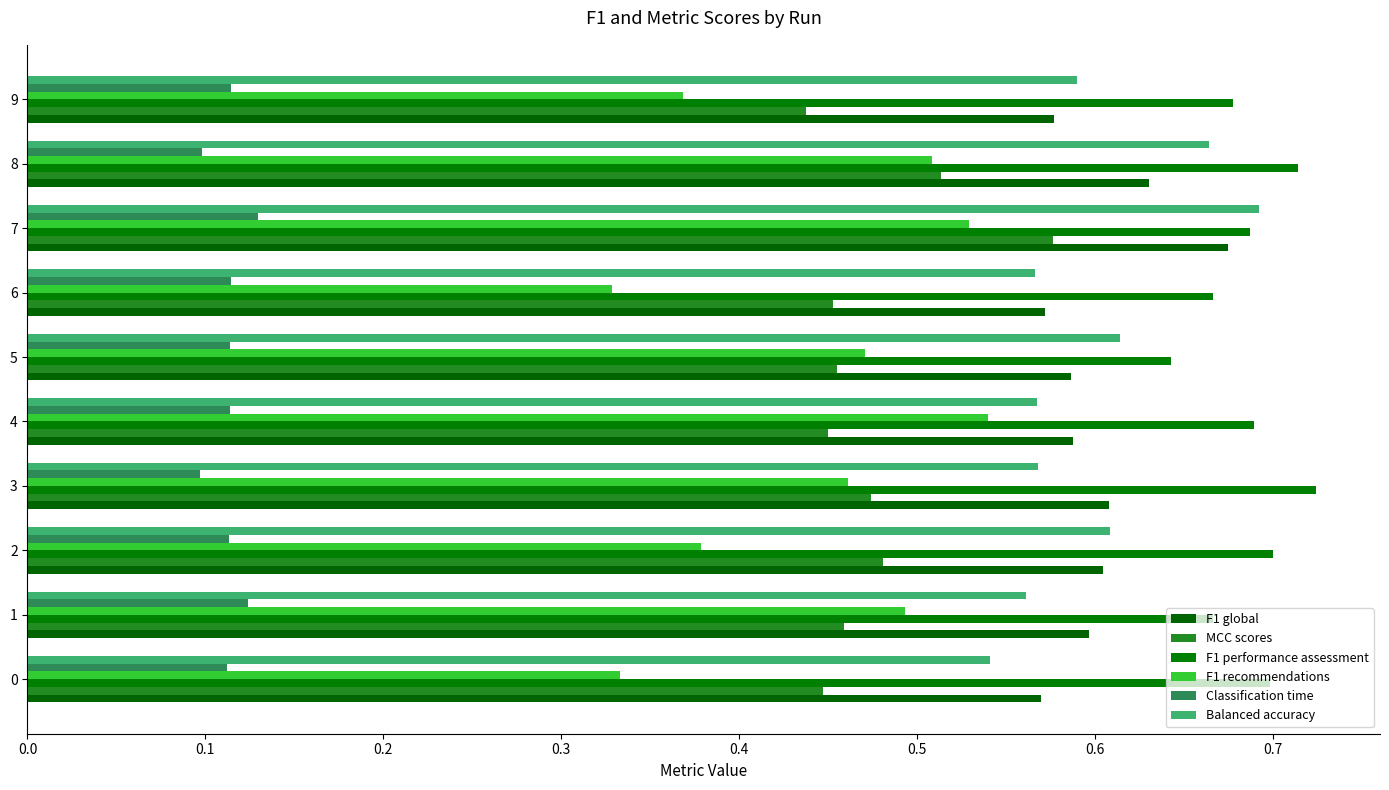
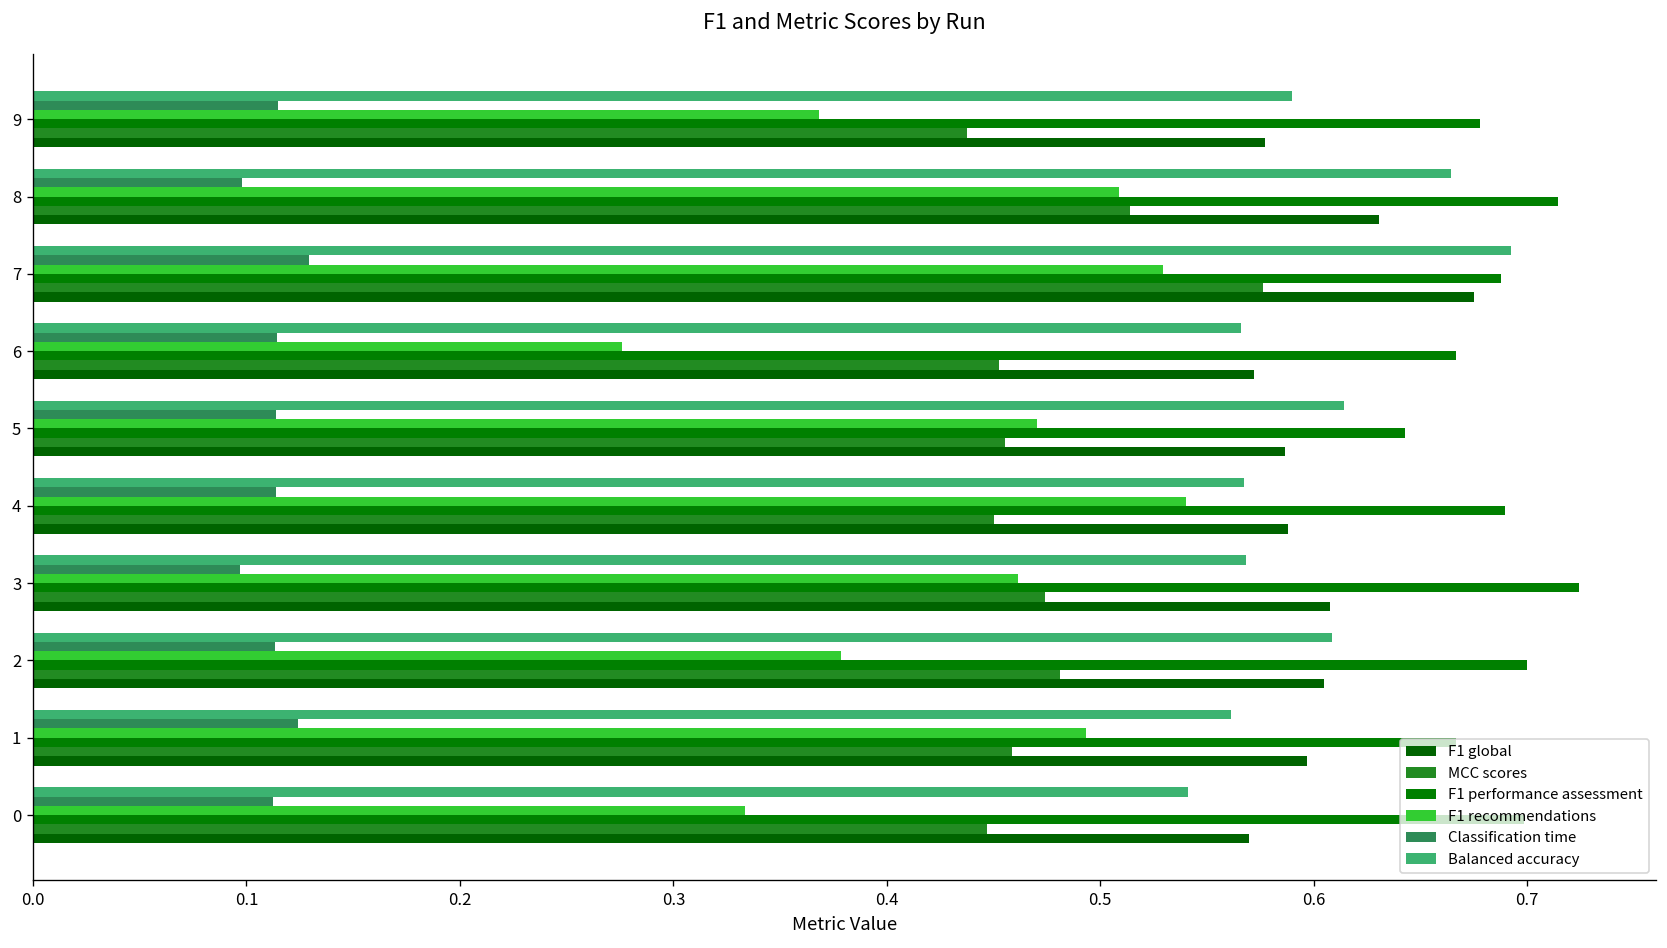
  {
    "F1 recommendations": {
      "9": 0.368,
      "8": 0.509,
      "7": 0.529,
-     "6": 0.329,
+     "6": 0.276,
      "5": 0.471,
      "4": 0.540,
      "3": 0.462,
      "2": 0.378,
      "1": 0.493,
      "0": 0.333
    }
  }
